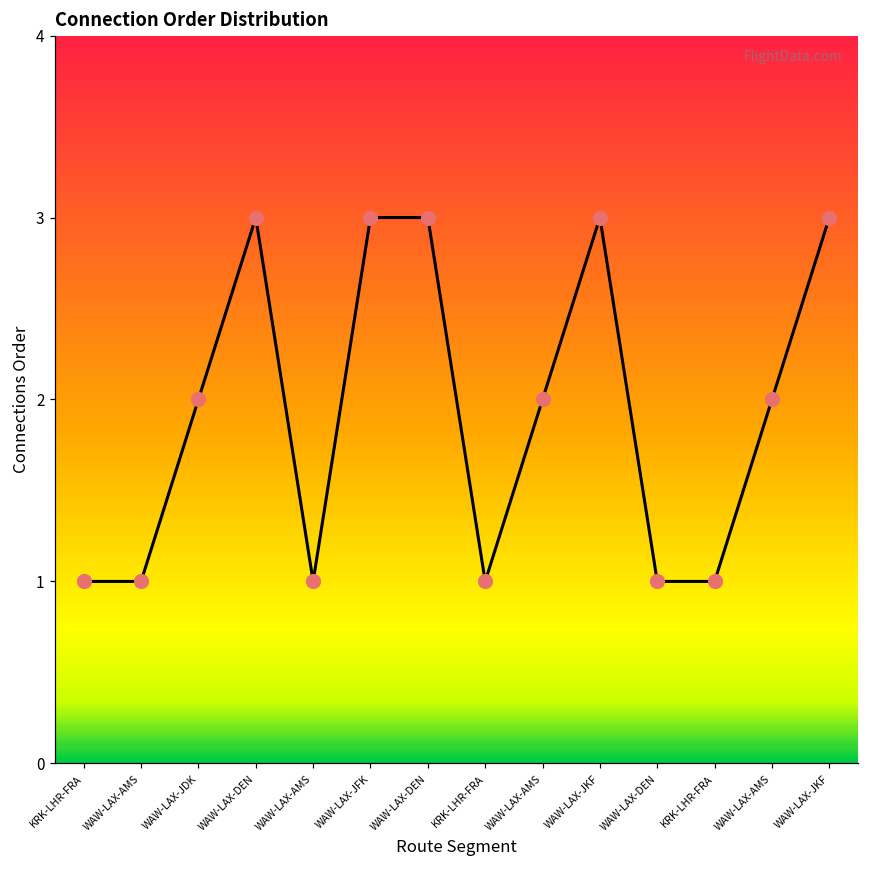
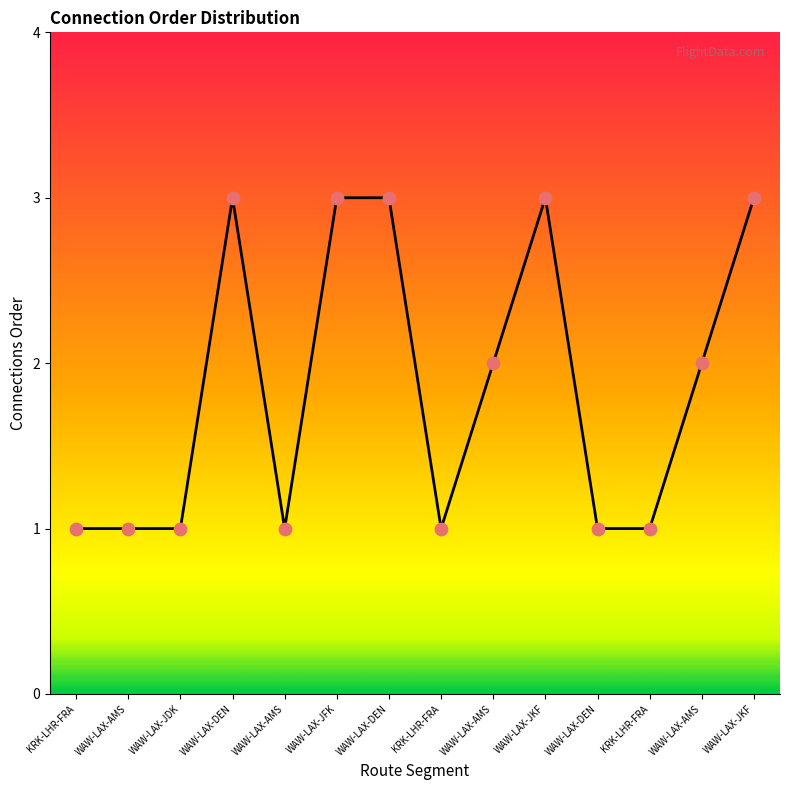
  {
-   "WAW-LAX-JDK": 2,
+   "WAW-LAX-JDK": 1,
    "WAW-LAX-JFK": 3
  }
